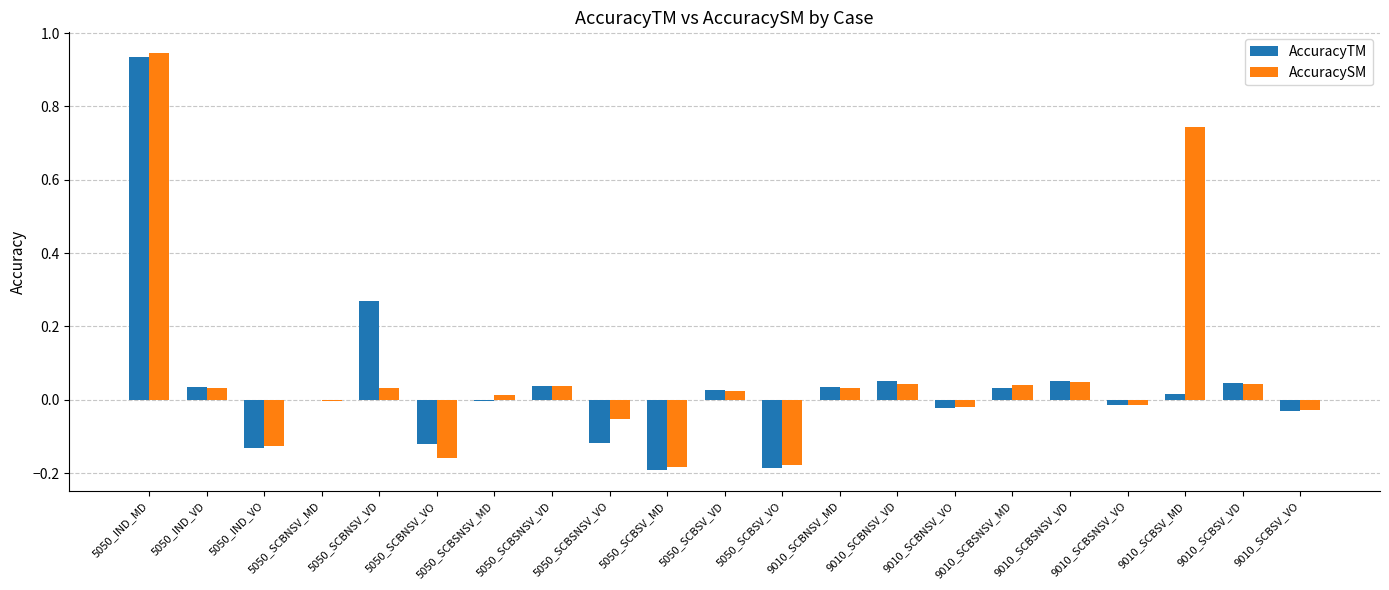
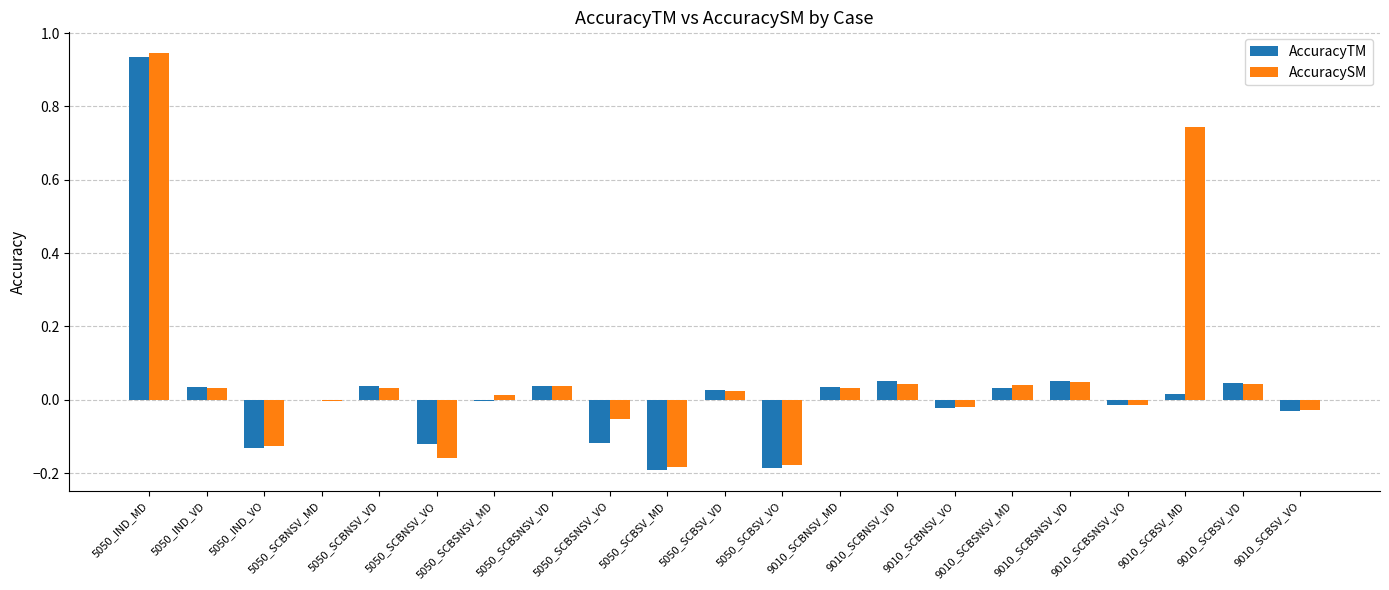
  {
    "AccuracyTM": {
      "5050_IND_MD": 0.93,
      "5050_IND_VD": 0.03,
      "5050_IND_VO": -0.13,
-     "5050_SCBNSV_VD": 0.27,
+     "5050_SCBNSV_VD": 0.04,
      "5050_SCBNSV_VO": -0.12,
      "5050_SCBSNSV_VD": 0.04,
      "5050_SCBSNSV_VO": -0.12,
      "5050_SCBSV_MD": -0.19,
      "5050_SCBSV_VD": 0.03,
      "5050_SCBSV_VO": -0.18,
      "9010_SCBNSV_MD": 0.04,
      "9010_SCBNSV_VD": 0.05,
      "9010_SCBNSV_VO": -0.02,
      "9010_SCBSNSV_MD": 0.03,
      "9010_SCBSNSV_VD": 0.05,
      "9010_SCBSNSV_VO": -0.01,
      "9010_SCBSV_MD": 0.02,
      "9010_SCBSV_VD": 0.05,
      "9010_SCBSV_VO": -0.03
    },
    "AccuracySM": {
      "5050_IND_MD": 0.95,
      "5050_IND_VD": 0.03,
      "5050_IND_VO": -0.13,
      "5050_SCBNSV_VD": 0.03,
      "5050_SCBNSV_VO": -0.16,
      "5050_SCBSNSV_MD": 0.01,
      "5050_SCBSNSV_VD": 0.04,
      "5050_SCBSNSV_VO": -0.05,
      "5050_SCBSV_MD": -0.18,
      "5050_SCBSV_VD": 0.02,
      "5050_SCBSV_VO": -0.18,
      "9010_SCBNSV_MD": 0.03,
      "9010_SCBNSV_VD": 0.04,
      "9010_SCBNSV_VO": -0.02,
      "9010_SCBSNSV_MD": 0.04,
      "9010_SCBSNSV_VD": 0.05,
      "9010_SCBSNSV_VO": -0.01,
      "9010_SCBSV_MD": 0.74,
      "9010_SCBSV_VD": 0.04,
      "9010_SCBSV_VO": -0.03
    }
  }
